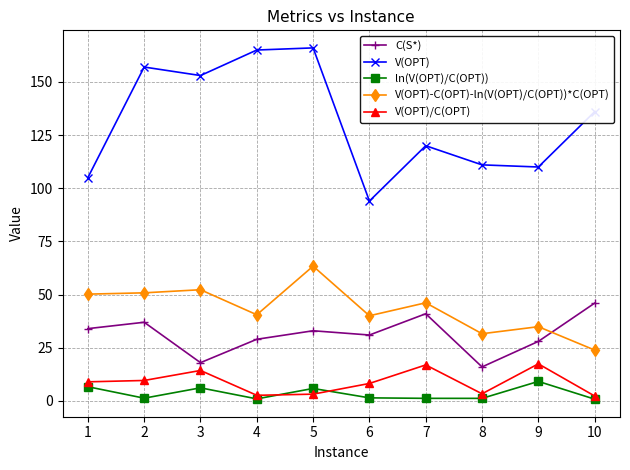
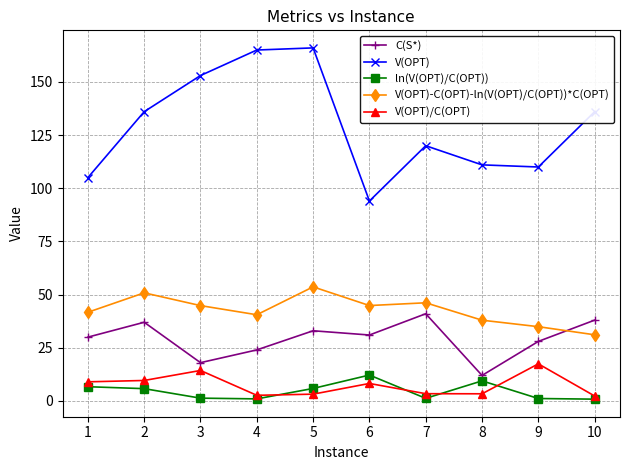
  {
    "C(S*)": {
-     "1": 34,
+     "1": 30,
      "2": 37,
      "3": 18,
-     "4": 29,
+     "4": 24,
      "5": 33,
      "6": 31,
      "7": 41,
-     "8": 16,
+     "8": 12,
      "9": 28,
-     "10": 46
+     "10": 38
    },
    "V(OPT)": {
      "1": 105,
-     "2": 157,
+     "2": 136,
      "3": 153,
      "4": 165,
      "5": 166,
      "6": 94,
      "7": 120,
      "8": 111,
      "9": 110
    },
    "ln(V(OPT)/C(OPT))": {
      "1": 7,
-     "2": 1,
-     "3": 6,
+     "2": 6,
+     "3": 1,
      "4": 1,
      "5": 6,
-     "6": 1,
+     "6": 12,
      "7": 1,
-     "8": 1,
-     "9": 9,
+     "8": 9,
+     "9": 1,
      "10": 1
    },
    "V(OPT)-C(OPT)-ln(V(OPT)/C(OPT))*C(OPT)": {
-     "1": 50,
+     "1": 42,
      "2": 51,
-     "3": 52,
+     "3": 45,
      "4": 41,
-     "5": 63,
-     "6": 40,
+     "5": 54,
+     "6": 45,
      "7": 46,
-     "8": 32,
+     "8": 38,
      "9": 35,
-     "10": 24
+     "10": 31
    },
    "V(OPT)/C(OPT)": {
      "1": 9,
      "2": 10,
      "3": 14,
      "4": 3,
      "5": 3,
      "6": 8,
-     "7": 17,
+     "7": 3,
      "8": 3,
      "9": 17,
      "10": 2
    }
  }
